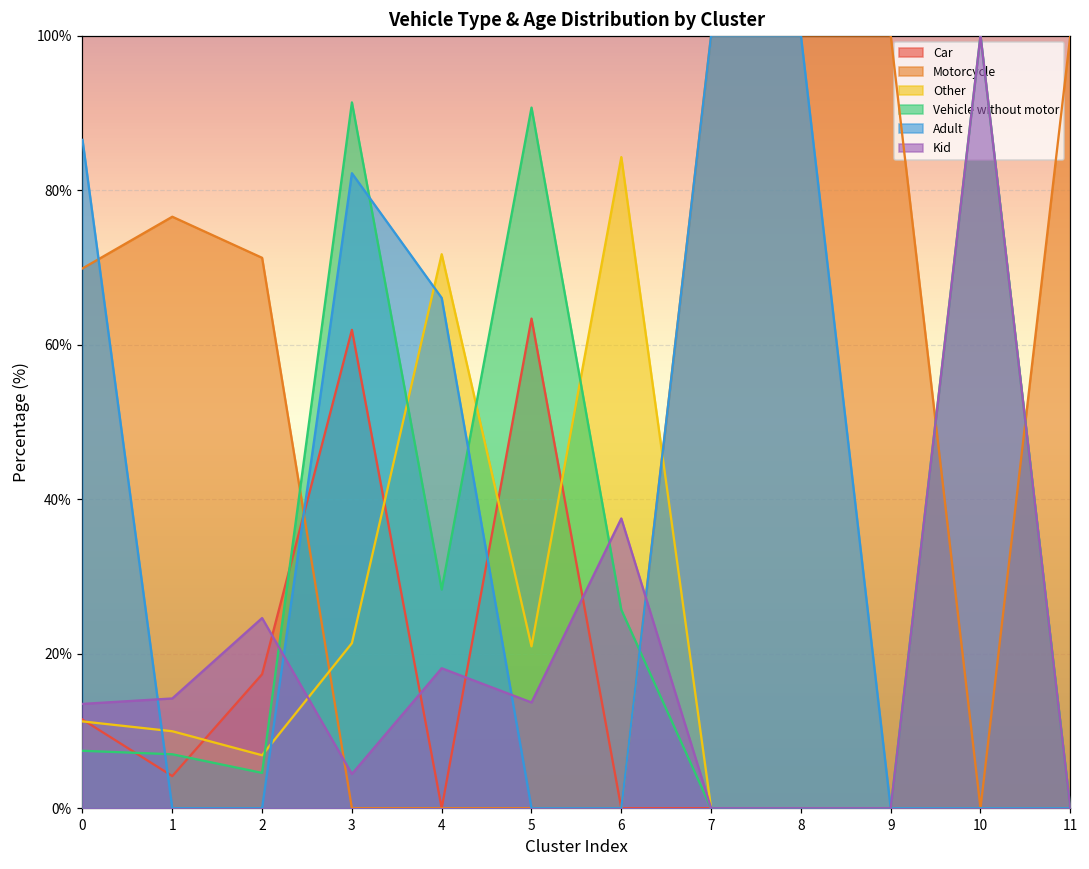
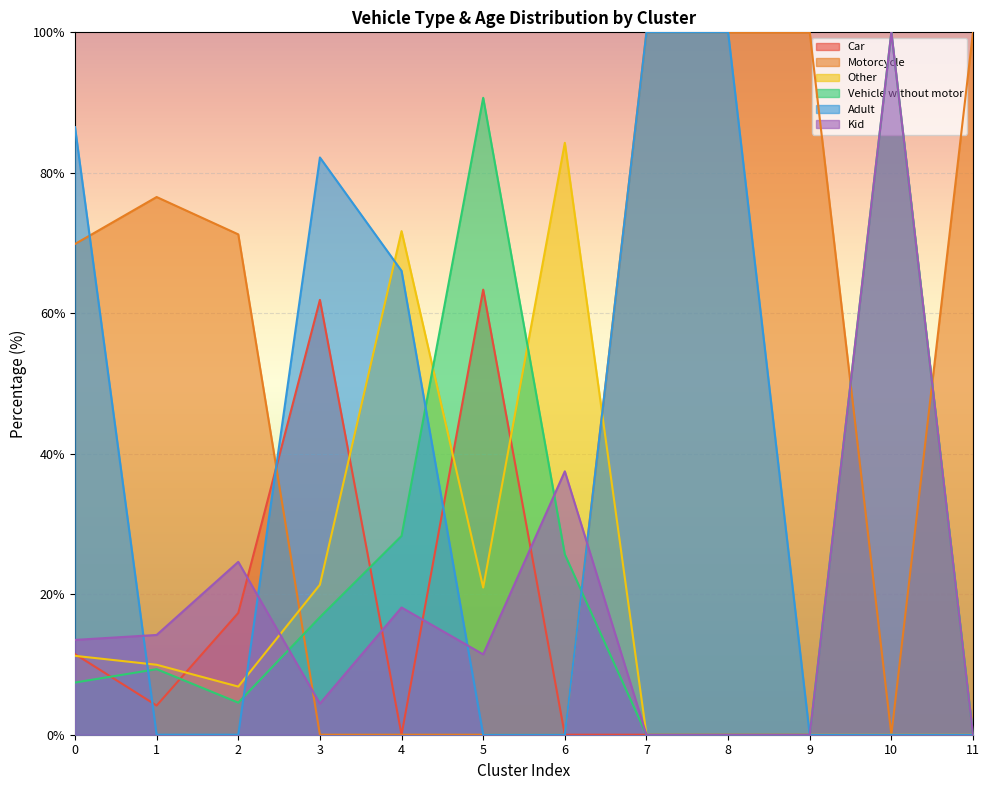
  {
    "Other": {
      "1": "10%",
      "2": "7%",
      "3": "21%",
      "4": "72%",
      "5": "21%",
      "6": "84%"
    },
    "Vehicle without motor": {
      "0": "7%",
-     "1": "7%",
+     "1": "9%",
      "2": "5%",
-     "3": "91%",
+     "3": "17%",
      "4": "28%",
      "5": "91%",
      "6": "26%"
    },
    "Adult": {
      "0": "87%",
      "1": "0%",
      "2": "0%",
      "3": "82%",
      "4": "66%"
    },
    "Kid": {
      "0": "13%",
      "1": "14%",
      "2": "25%",
      "3": "4%",
      "4": "18%",
-     "5": "14%",
+     "5": "11%",
      "6": "38%"
    }
  }
